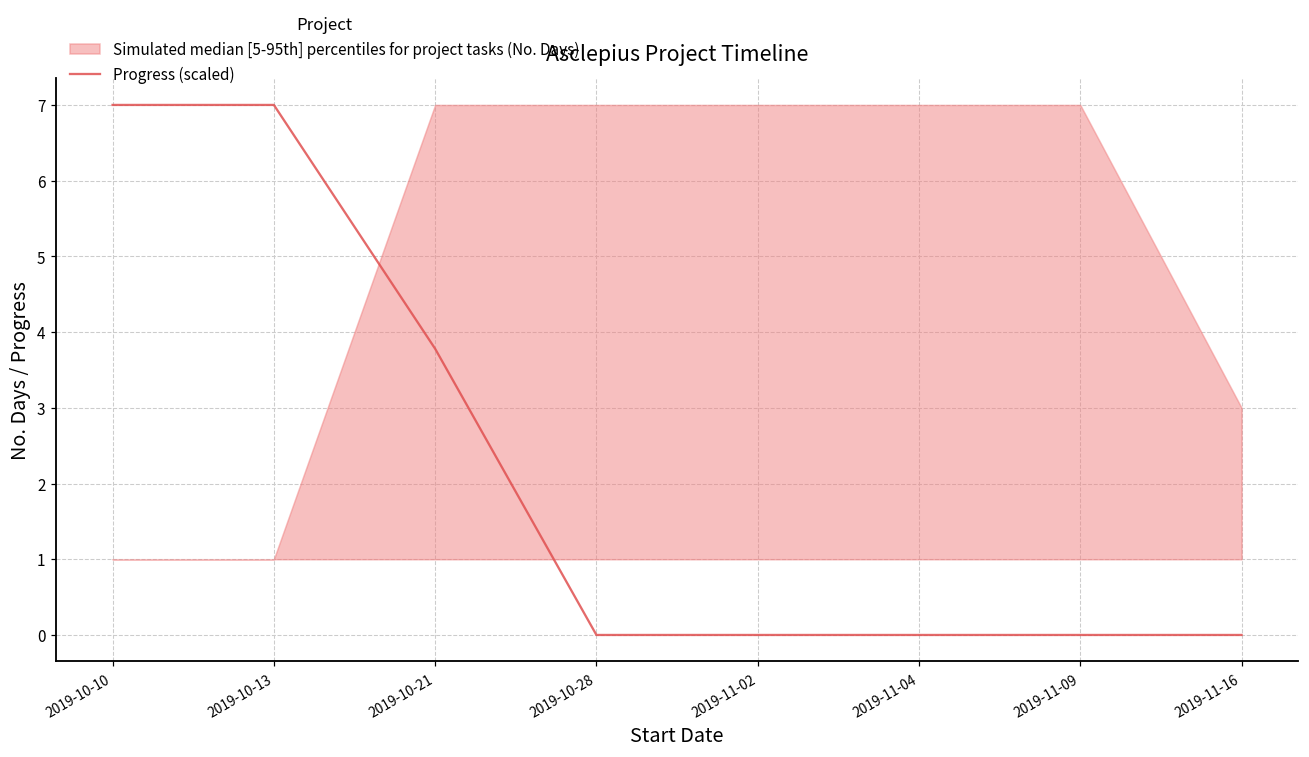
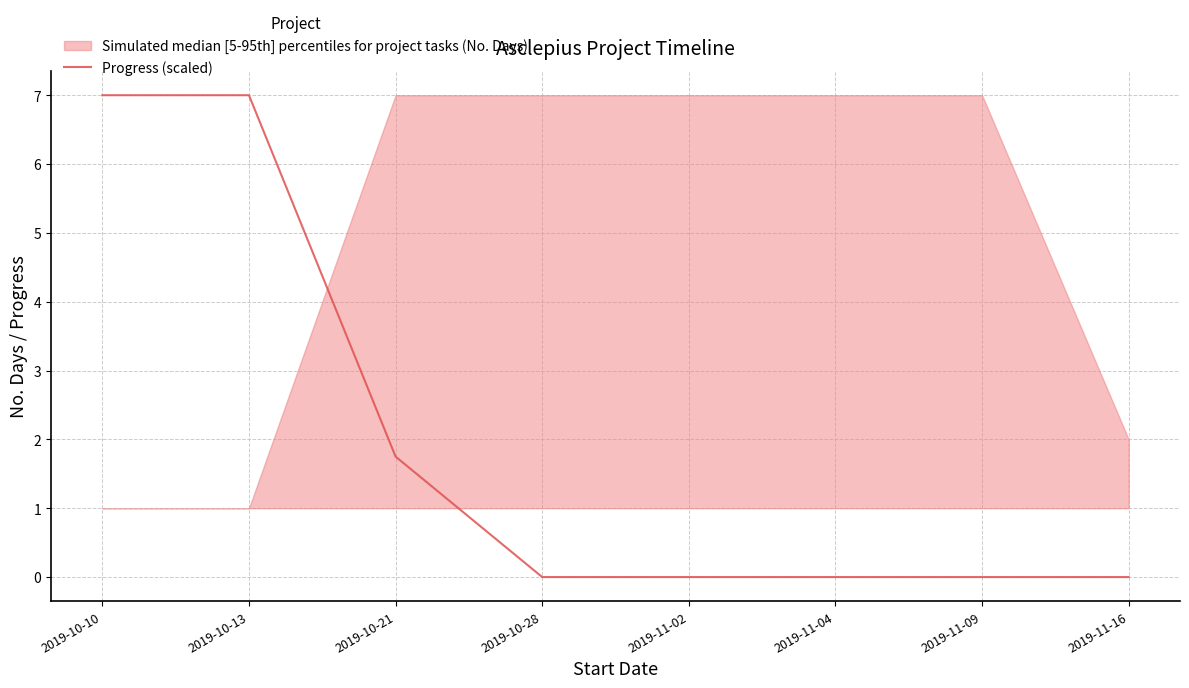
  {
    "Progress (scaled)": {
      "2019-10-10": 7.0,
      "2019-10-13": 7.0,
-     "2019-10-21": 3.8,
+     "2019-10-21": 1.8,
      "2019-10-28": 0.0,
      "2019-11-02": 0.0,
      "2019-11-04": 0.0,
      "2019-11-09": 0.0,
      "2019-11-16": 0.0
    },
    "Simulated median [5-95th] percentiles for project tasks (No. Days)": {
      "2019-10-21": 7,
      "2019-10-28": 7,
      "2019-11-02": 7,
      "2019-11-04": 7,
      "2019-11-09": 7,
-     "2019-11-16": 3
+     "2019-11-16": 2
    }
  }
